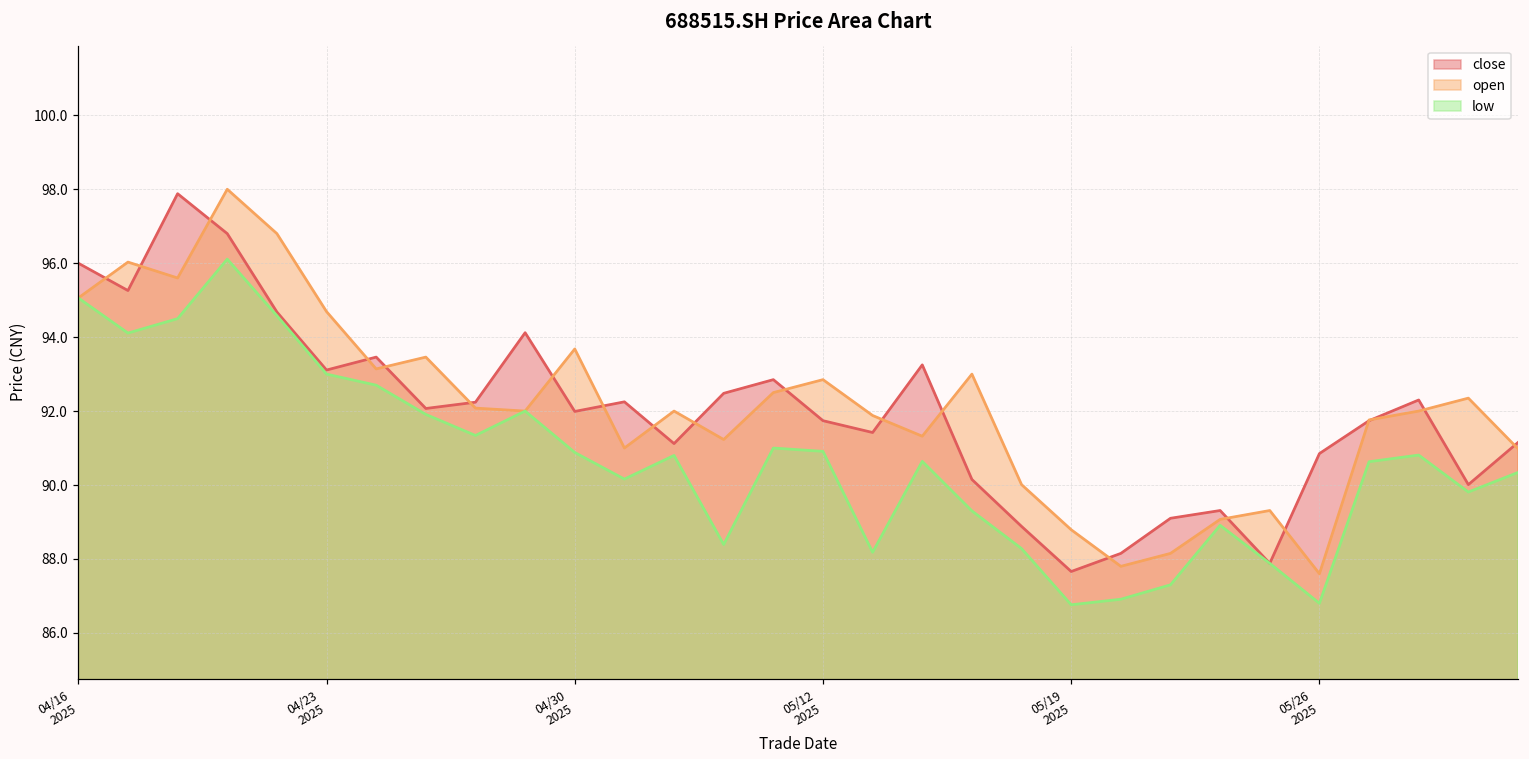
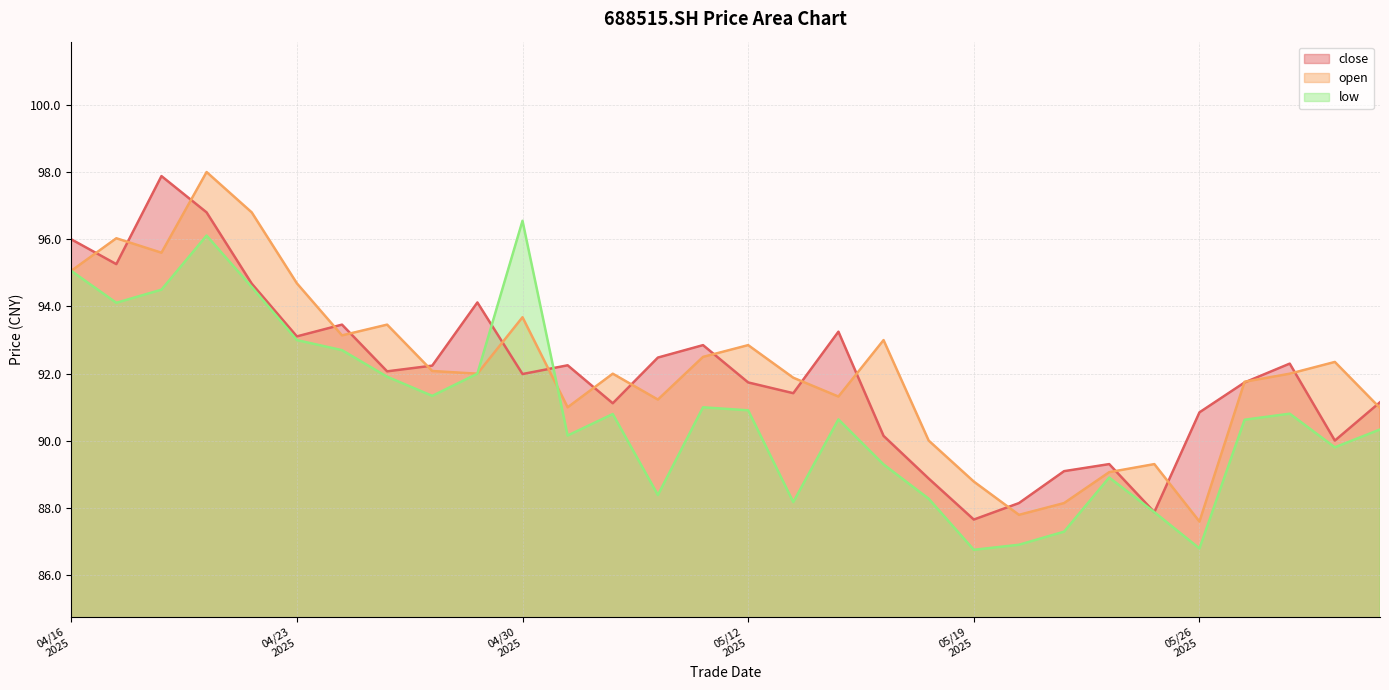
  {
    "low": {
      "04/23 2025": 93.0,
-     "04/30 2025": 90.9,
+     "04/30 2025": 96.6,
      "05/12 2025": 90.9,
      "05/19 2025": 86.8,
      "05/26 2025": 86.8
    }
  }
